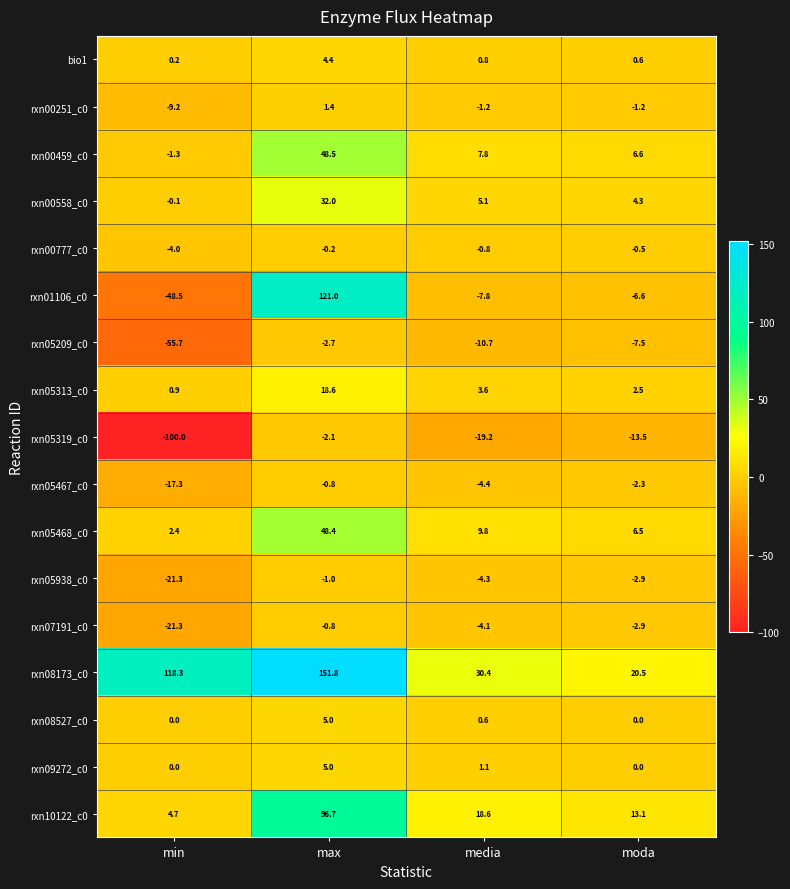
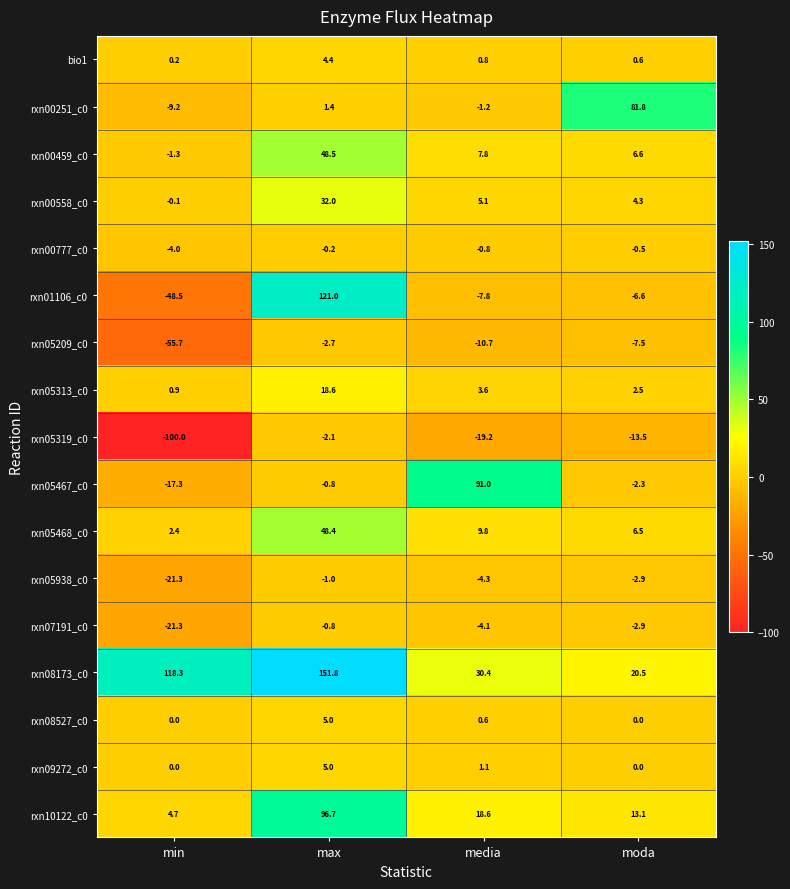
  {
    "bio1": {
      "min": 0.2,
      "max": 4.4,
      "media": 0.8,
      "moda": 0.6
    },
    "rxn00251_c0": {
      "min": -9.2,
      "max": 1.4,
      "media": -1.2,
-     "moda": -1.2
+     "moda": 81.8
    },
    "rxn00459_c0": {
      "min": -1.3,
      "max": 48.5,
      "media": 7.8,
      "moda": 6.6
    },
    "rxn00558_c0": {
      "min": -0.1,
      "max": 32.0,
      "media": 5.1,
      "moda": 4.3
    },
    "rxn00777_c0": {
      "min": -4.0,
      "max": -0.2,
      "media": -0.8,
      "moda": -0.5
    },
    "rxn01106_c0": {
      "min": -48.5,
      "max": 121.0,
      "media": -7.8,
      "moda": -6.6
    },
    "rxn05209_c0": {
      "min": -55.7,
      "max": -2.7,
      "media": -10.7,
      "moda": -7.5
    },
    "rxn05313_c0": {
      "min": 0.9,
      "max": 18.6,
      "media": 3.6,
      "moda": 2.5
    },
    "rxn05319_c0": {
      "min": -100.0,
      "max": -2.1,
      "media": -19.2,
      "moda": -13.5
    },
    "rxn05467_c0": {
      "min": -17.3,
      "max": -0.8,
-     "media": -4.4,
+     "media": 91.0,
      "moda": -2.3
    },
    "rxn05468_c0": {
      "min": 2.4,
      "max": 48.4,
      "media": 9.8,
      "moda": 6.5
    },
    "rxn05938_c0": {
      "min": -21.3,
      "max": -1.0,
      "media": -4.3,
      "moda": -2.9
    },
    "rxn07191_c0": {
      "min": -21.3,
      "max": -0.8,
      "media": -4.1,
      "moda": -2.9
    },
    "rxn08173_c0": {
      "min": 118.3,
      "max": 151.8,
      "media": 30.4,
      "moda": 20.5
    },
    "rxn08527_c0": {
      "min": 0.0,
      "max": 5.0,
      "media": 0.6,
      "moda": 0.0
    },
    "rxn09272_c0": {
      "min": 0.0,
      "max": 5.0,
      "media": 1.1,
      "moda": 0.0
    },
    "rxn10122_c0": {
      "min": 4.7,
      "max": 96.7,
      "media": 18.6,
      "moda": 13.1
    }
  }
